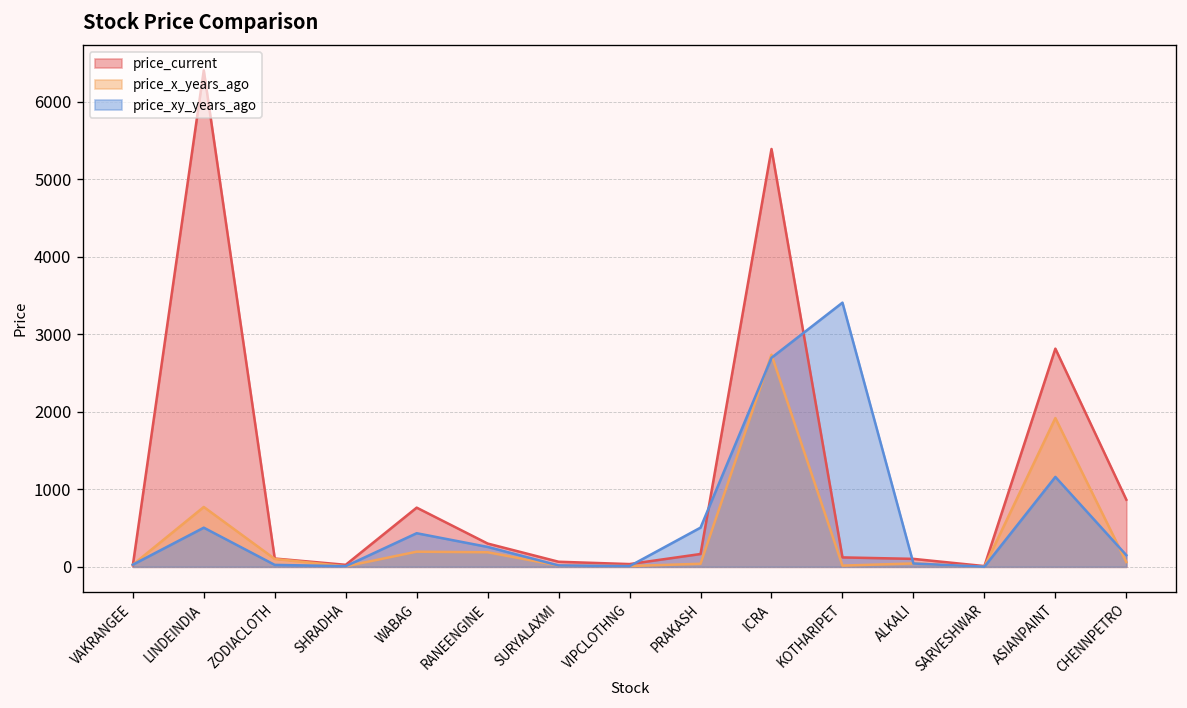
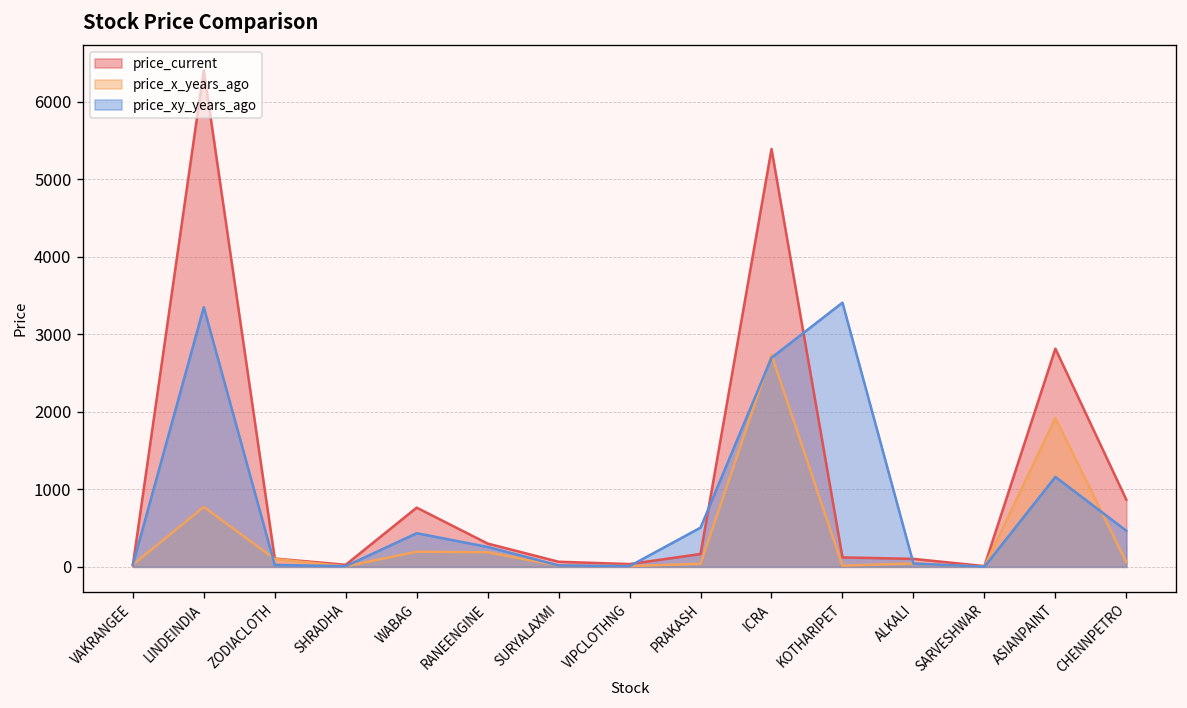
  {
    "price_xy_years_ago": {
-     "LINDEINDIA": 500,
+     "LINDEINDIA": 3300,
      "ZODIACLOTH": 0,
      "WABAG": 400,
      "RANEENGINE": 300,
      "PRAKASH": 500,
      "KOTHARIPET": 3400,
      "ASIANPAINT": 1200,
-     "CHENNPETRO": 200
+     "CHENNPETRO": 500
    }
  }
